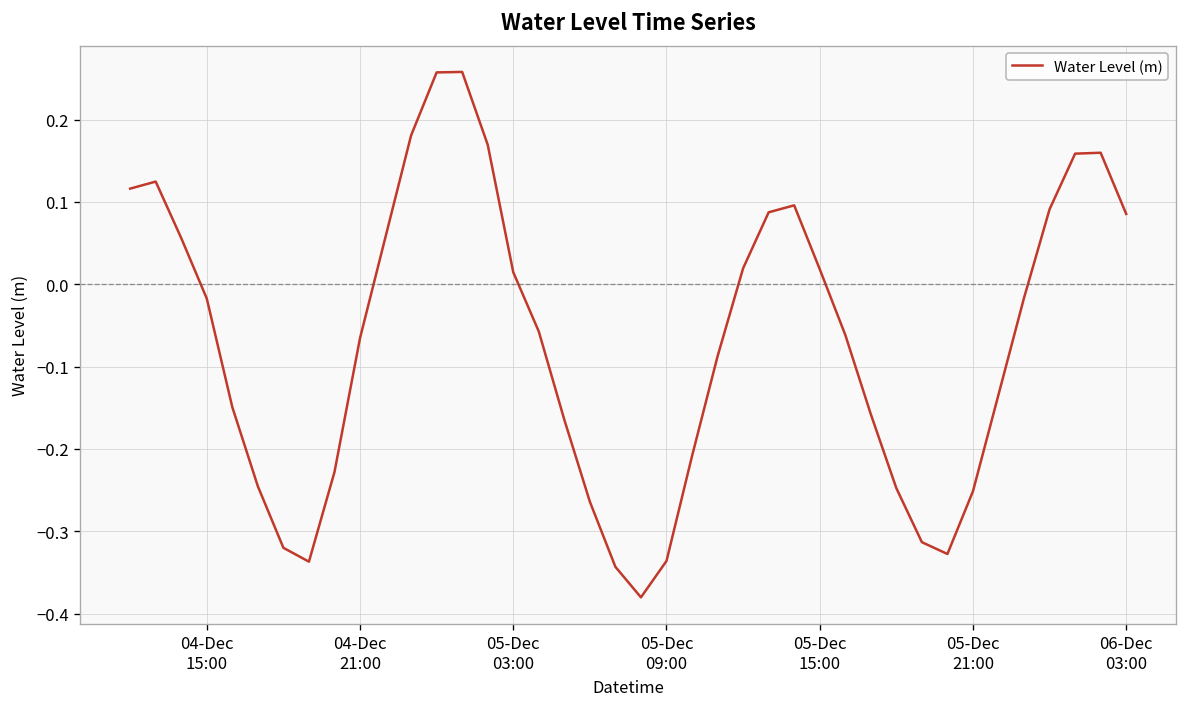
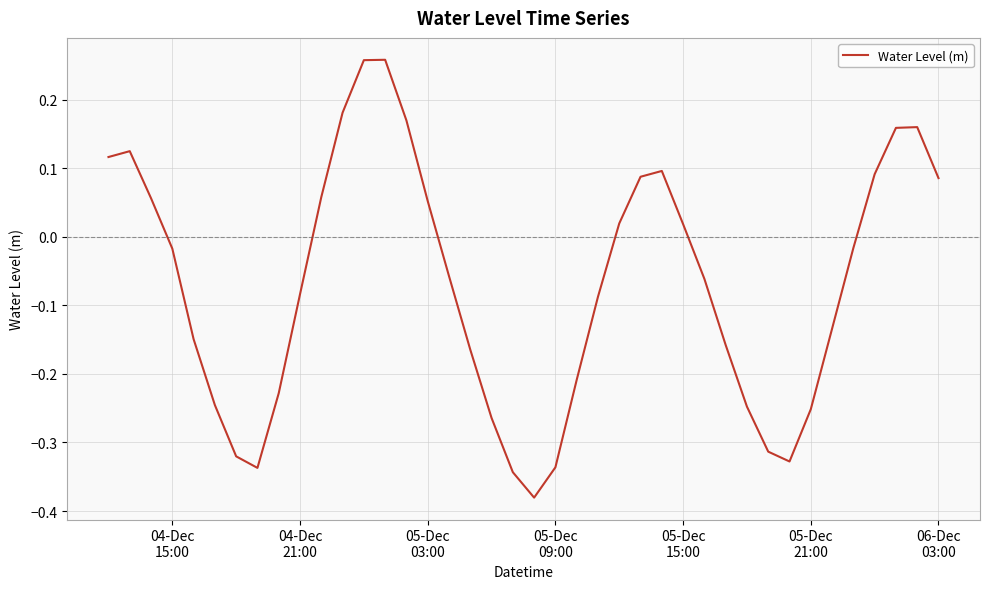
  {
    "04-Dec 15:00": -0.02,
-   "04-Dec 21:00": -0.07,
-   "05-Dec 03:00": 0.01,
+   "04-Dec 21:00": -0.08,
+   "05-Dec 03:00": 0.05,
    "05-Dec 09:00": -0.34,
    "05-Dec 15:00": 0.02,
    "05-Dec 21:00": -0.25,
    "06-Dec 03:00": 0.09
  }
